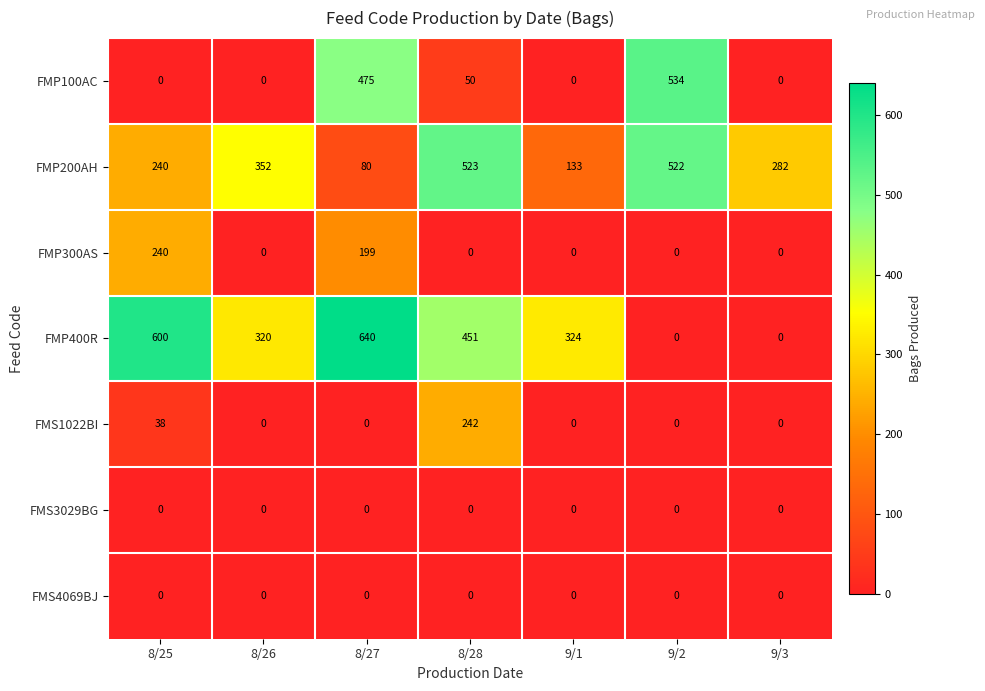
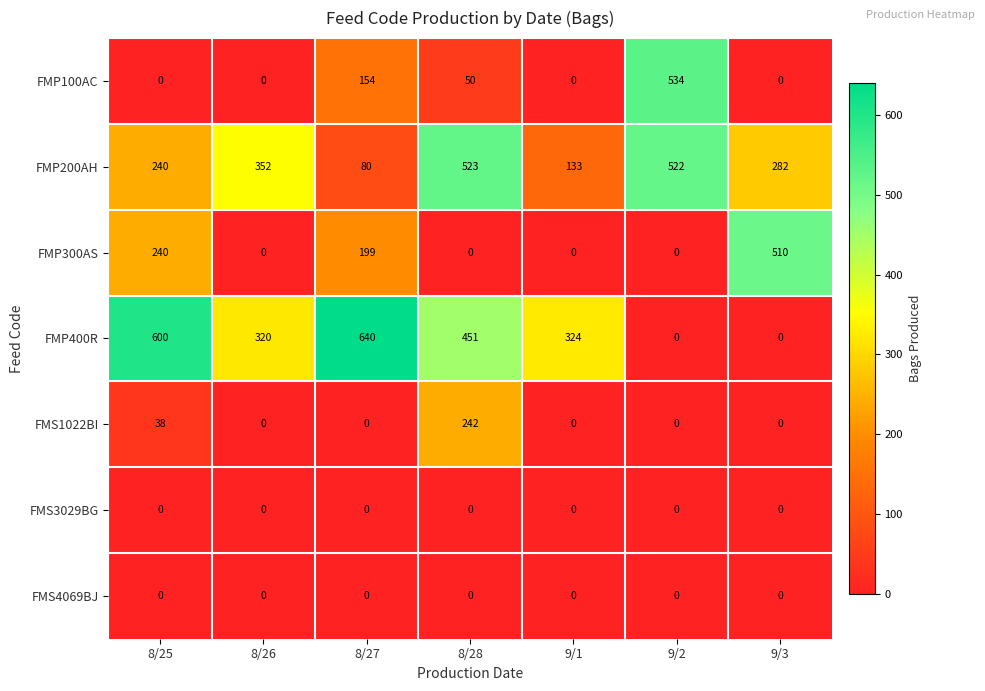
  {
    "FMP100AC": {
      "8/25": 0,
      "8/26": 0,
-     "8/27": 475,
+     "8/27": 154,
      "8/28": 50,
      "9/1": 0,
      "9/2": 534,
      "9/3": 0
    },
    "FMP200AH": {
      "8/25": 240,
      "8/26": 352,
      "8/27": 80,
      "8/28": 523,
      "9/1": 133,
      "9/2": 522,
      "9/3": 282
    },
    "FMP300AS": {
      "8/25": 240,
      "8/26": 0,
      "8/27": 199,
      "8/28": 0,
      "9/1": 0,
      "9/2": 0,
-     "9/3": 0
+     "9/3": 510
    },
    "FMP400R": {
      "8/25": 600,
      "8/26": 320,
      "8/27": 640,
      "8/28": 451,
      "9/1": 324,
      "9/2": 0,
      "9/3": 0
    },
    "FMS1022BI": {
      "8/25": 38,
      "8/26": 0,
      "8/27": 0,
      "8/28": 242,
      "9/1": 0,
      "9/2": 0,
      "9/3": 0
    },
    "FMS3029BG": {
      "8/25": 0,
      "8/26": 0,
      "8/27": 0,
      "8/28": 0,
      "9/1": 0,
      "9/2": 0,
      "9/3": 0
    },
    "FMS4069BJ": {
      "8/25": 0,
      "8/26": 0,
      "8/27": 0,
      "8/28": 0,
      "9/1": 0,
      "9/2": 0,
      "9/3": 0
    }
  }
